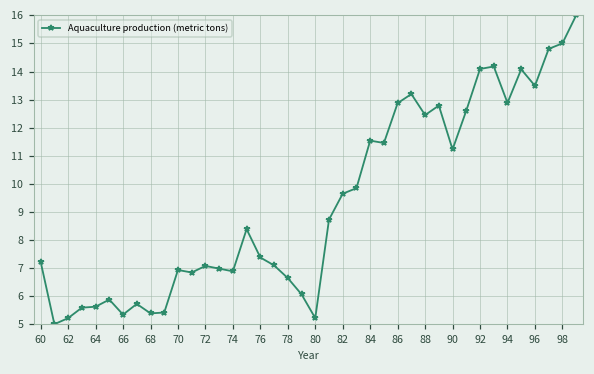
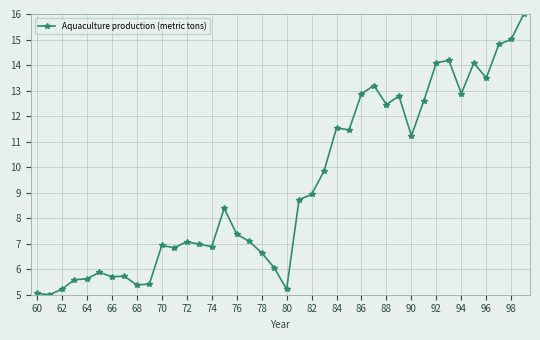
  {
-   "60": 7.2,
+   "60": 5.1,
    "62": 5.2,
    "64": 5.6,
-   "66": 5.3,
+   "66": 5.7,
    "68": 5.4,
    "70": 6.9,
    "72": 7.1,
    "74": 6.9,
    "76": 7.4,
    "78": 6.6,
    "80": 5.2,
-   "82": 9.6,
+   "82": 8.9,
    "84": 11.5,
    "86": 12.9,
    "88": 12.5,
    "90": 11.2,
    "92": 14.1,
    "94": 12.9,
    "96": 13.5,
    "98": 15.0
  }
